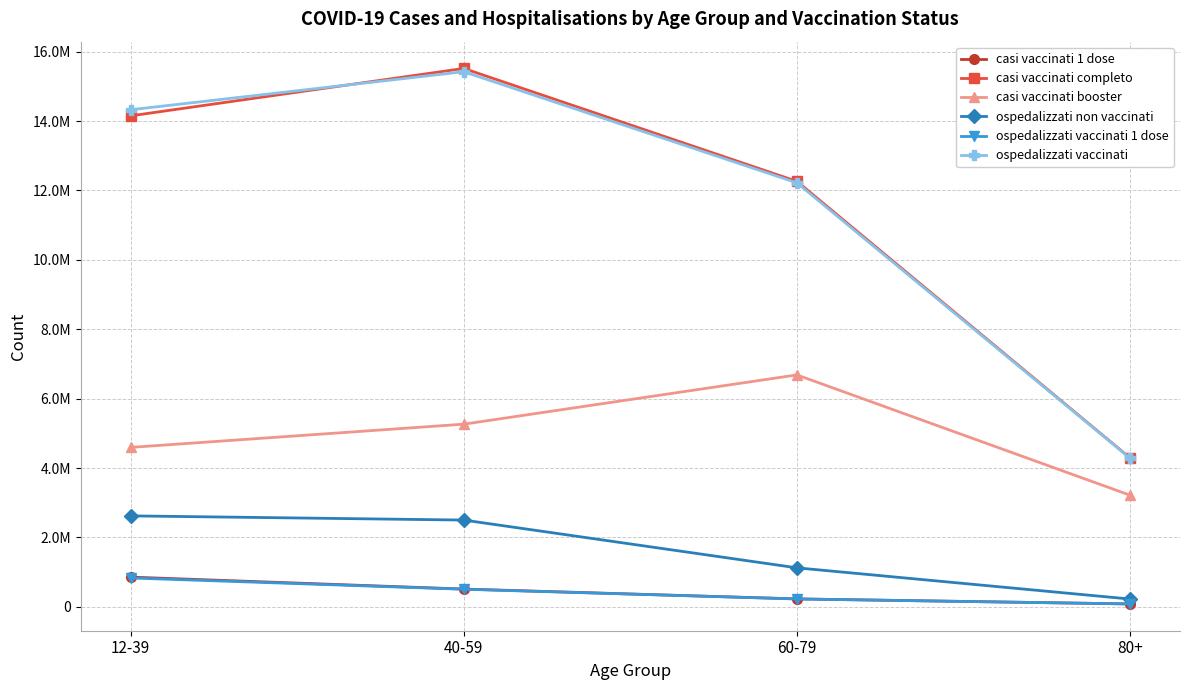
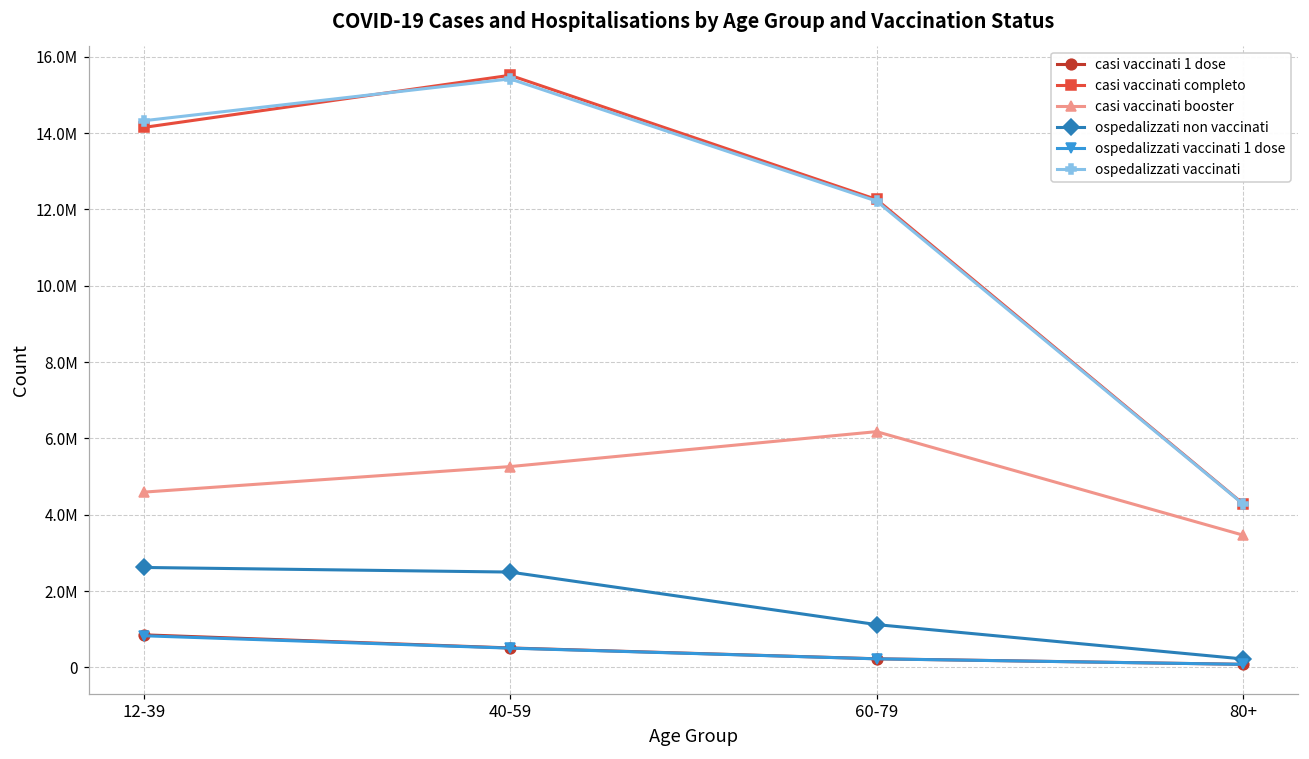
  {
    "casi vaccinati booster": {
      "12-39": 4600000,
      "40-59": 5300000,
-     "60-79": 6700000,
-     "80+": 3200000
+     "60-79": 6200000,
+     "80+": 3500000
    },
    "ospedalizzati vaccinati": {
      "12-39": 14300000,
      "40-59": 15400000
    }
  }
